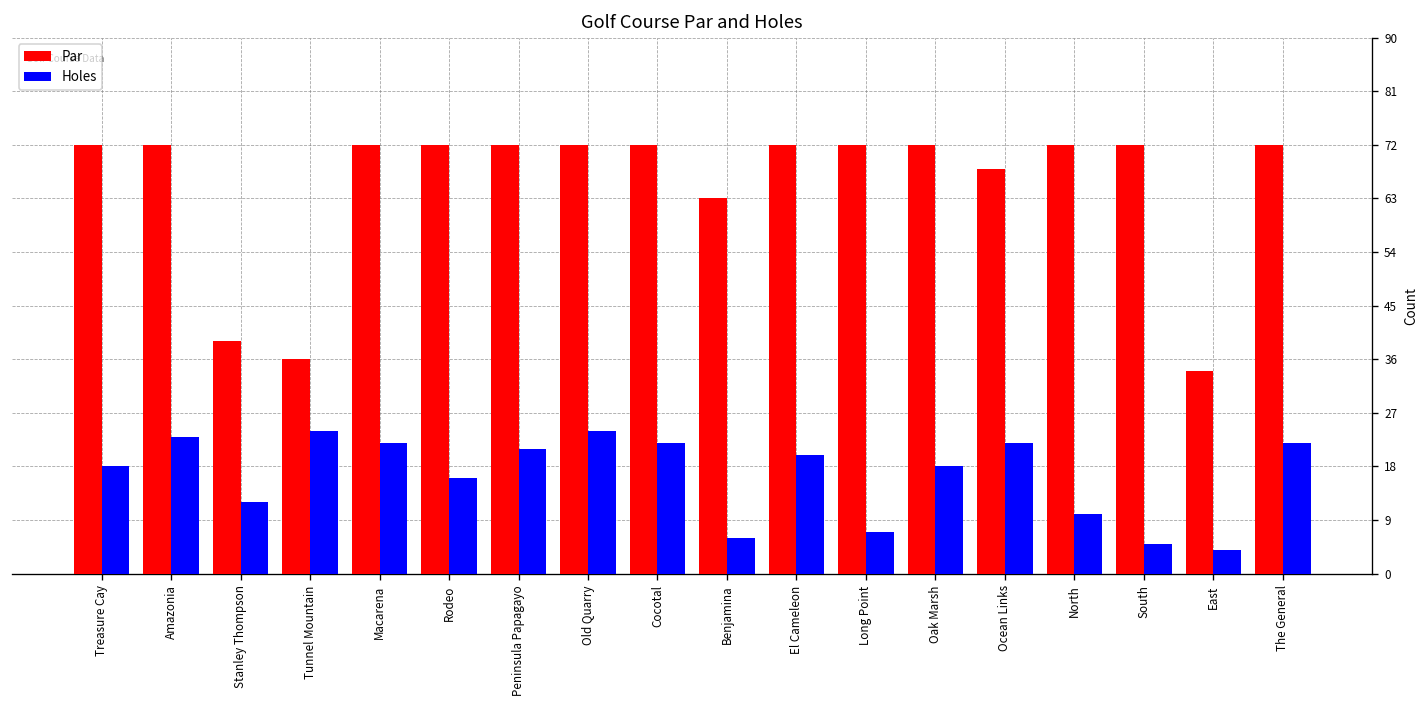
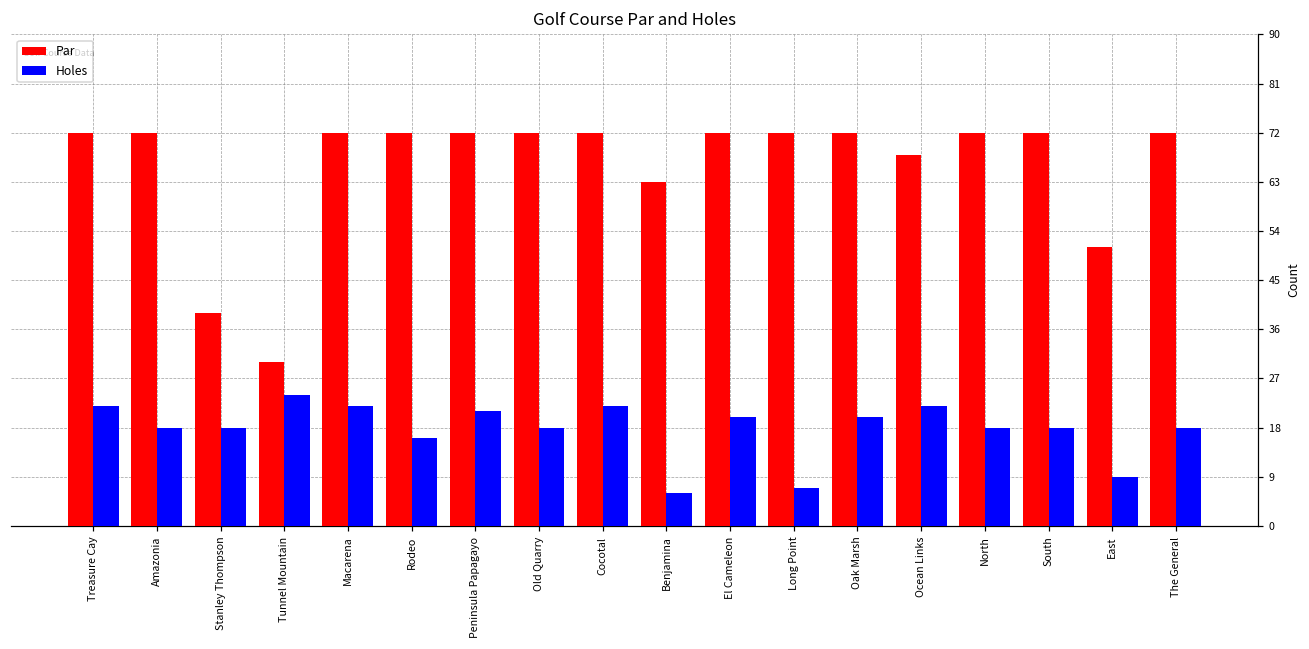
  {
    "Par": {
      "Treasure Cay": 72,
      "Amazonia": 72,
      "Stanley Thompson": 39,
-     "Tunnel Mountain": 36,
+     "Tunnel Mountain": 30,
      "Macarena": 72,
      "Rodeo": 72,
      "Peninsula Papagayo": 72,
      "Old Quarry": 72,
      "Cocotal": 72,
      "Benjamina": 63,
      "El Cameleon": 72,
      "Long Point": 72,
      "Oak Marsh": 72,
      "Ocean Links": 68,
      "North": 72,
      "South": 72,
-     "East": 34,
+     "East": 51,
      "The General": 72
    },
    "Holes": {
-     "Treasure Cay": 18,
-     "Amazonia": 23,
-     "Stanley Thompson": 12,
+     "Treasure Cay": 22,
+     "Amazonia": 18,
+     "Stanley Thompson": 18,
      "Tunnel Mountain": 24,
      "Macarena": 22,
      "Rodeo": 16,
      "Peninsula Papagayo": 21,
-     "Old Quarry": 24,
+     "Old Quarry": 18,
      "Cocotal": 22,
      "Benjamina": 6,
      "El Cameleon": 20,
      "Long Point": 7,
-     "Oak Marsh": 18,
+     "Oak Marsh": 20,
      "Ocean Links": 22,
-     "North": 10,
-     "South": 5,
-     "East": 4,
-     "The General": 22
+     "North": 18,
+     "South": 18,
+     "East": 9,
+     "The General": 18
    }
  }
